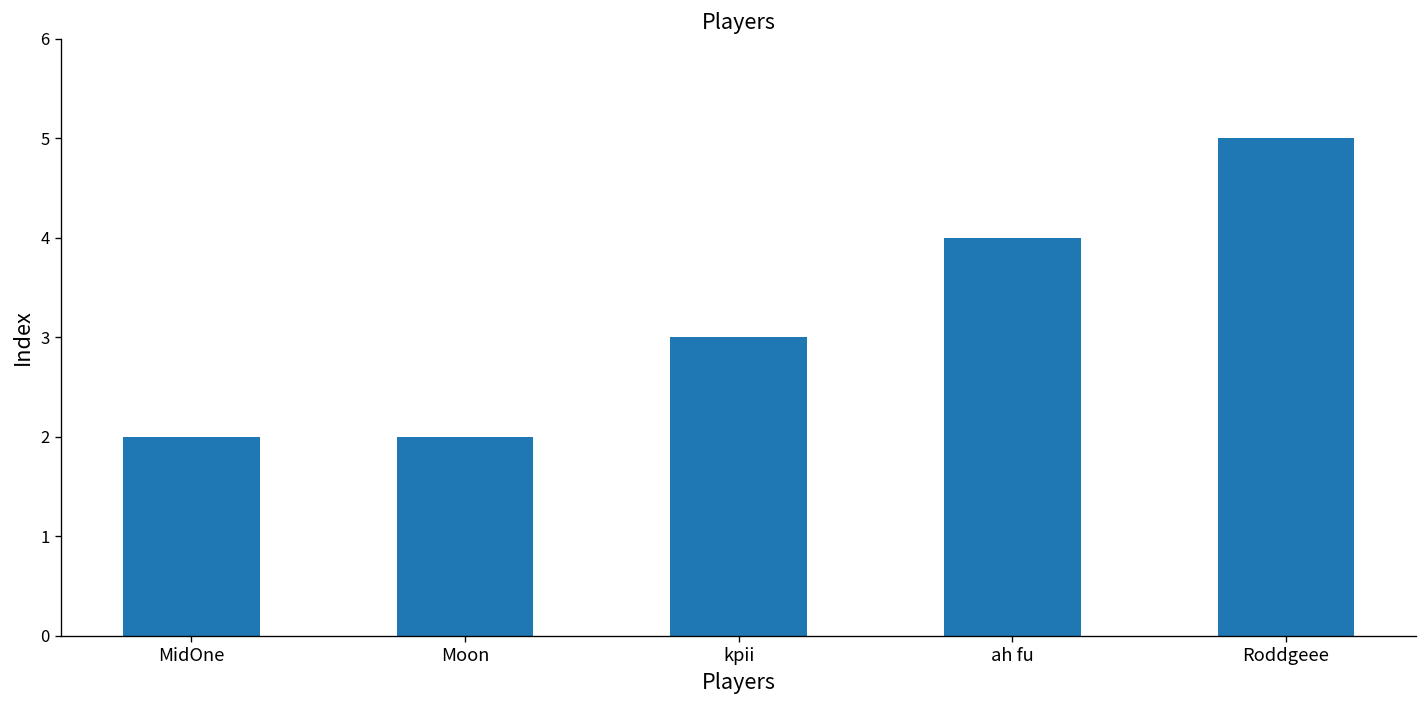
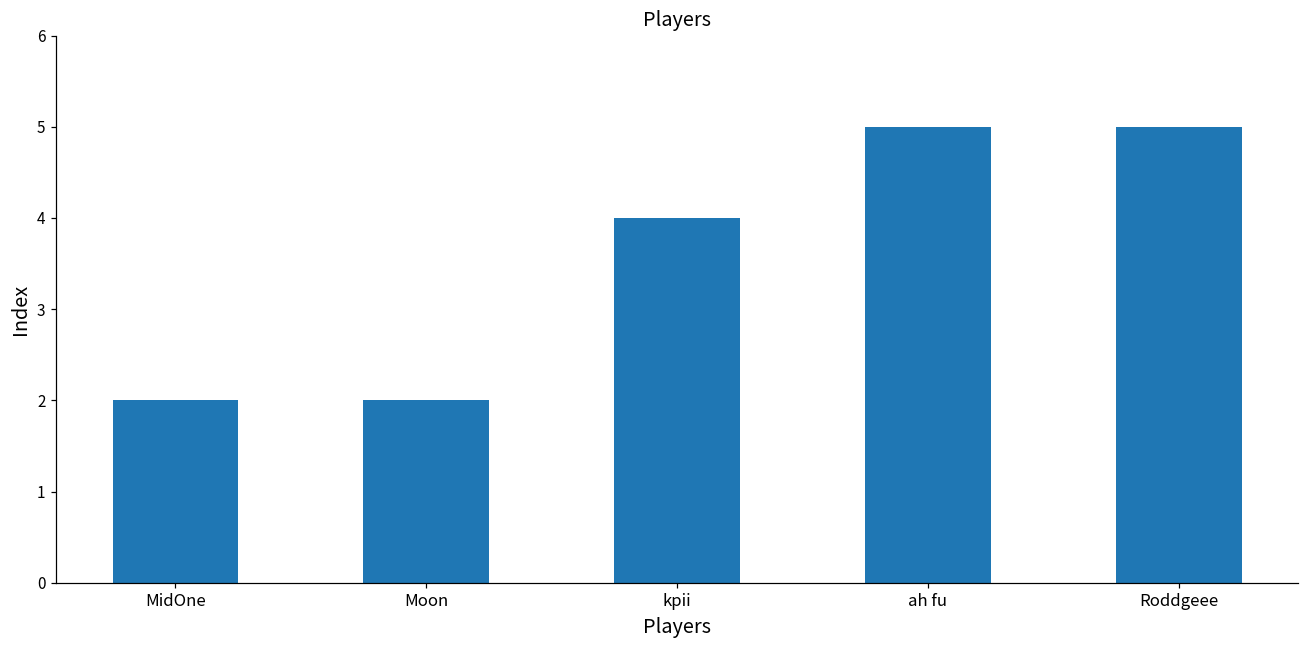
  {
    "MidOne": 2,
    "Moon": 2,
-   "kpii": 3,
-   "ah fu": 4,
+   "kpii": 4,
+   "ah fu": 5,
    "Roddgeee": 5
  }
